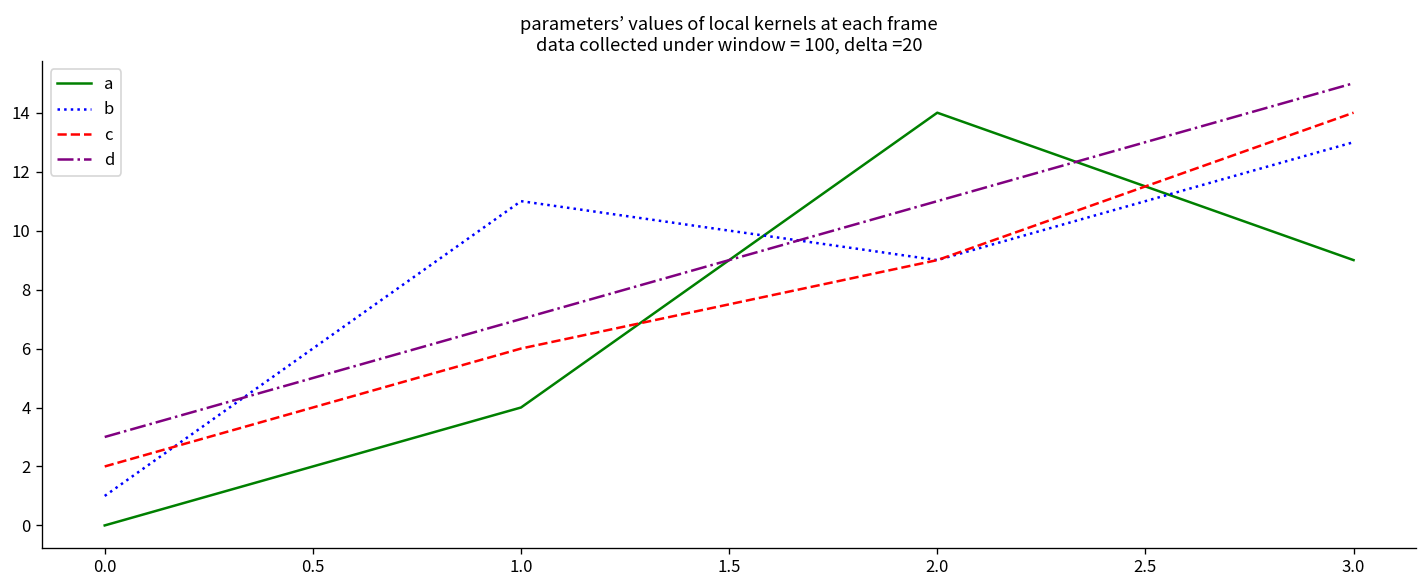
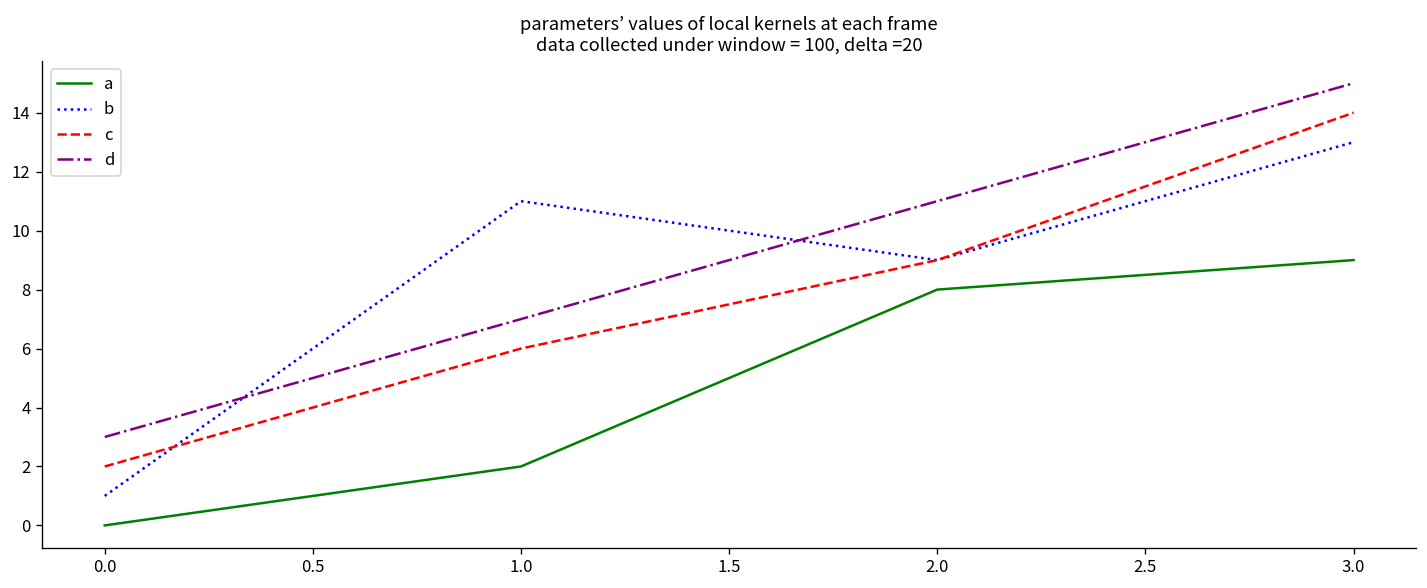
  {
    "a": {
      "0.0": 0,
-     "1.0": 4,
-     "2.0": 14,
+     "1.0": 2,
+     "2.0": 8,
      "3.0": 9
    },
    "b": {
      "0.0": 1,
      "1.0": 11,
      "3.0": 13
    },
    "c": {
      "0.0": 2,
      "1.0": 6,
      "3.0": 14
    },
    "d": {
      "0.0": 3,
      "1.0": 7,
      "2.0": 11,
      "3.0": 15
    }
  }
